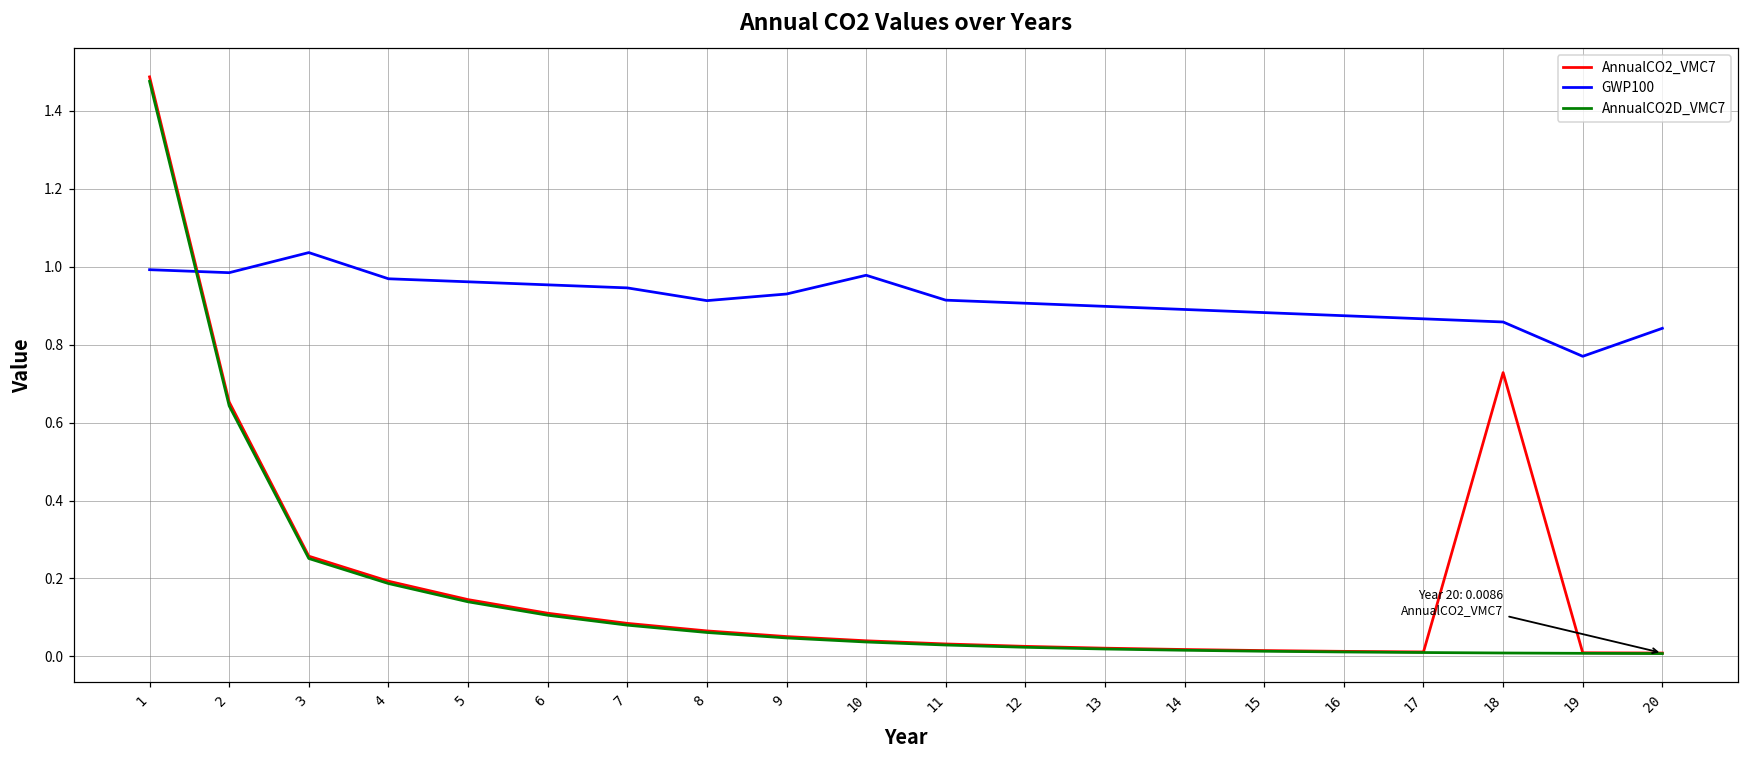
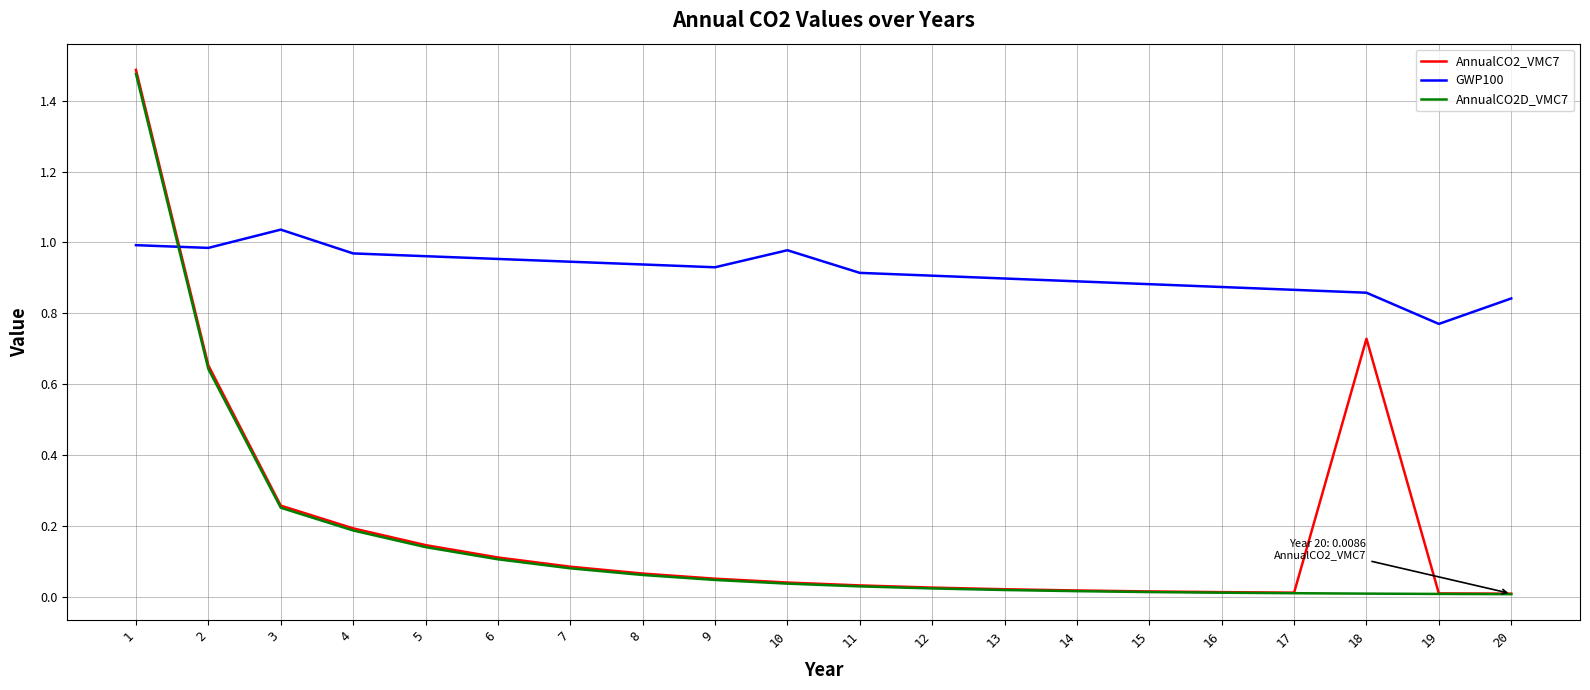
  {
    "AnnualCO2_VMC7": {
      "1": 1.49,
      "2": 0.65,
      "18": 0.73
    },
    "GWP100": {
      "1": 0.99,
      "2": 0.98,
      "3": 1.04,
      "4": 0.97,
      "5": 0.96,
      "6": 0.95,
      "7": 0.95,
-     "8": 0.91,
+     "8": 0.94,
      "9": 0.93,
      "10": 0.98,
      "11": 0.91,
      "12": 0.91,
      "13": 0.90,
      "14": 0.89,
      "15": 0.88,
      "16": 0.87,
      "17": 0.87,
      "18": 0.86,
      "19": 0.77,
      "20": 0.84
    },
    "AnnualCO2D_VMC7": {
      "1": 1.48,
      "2": 0.64
    }
  }
